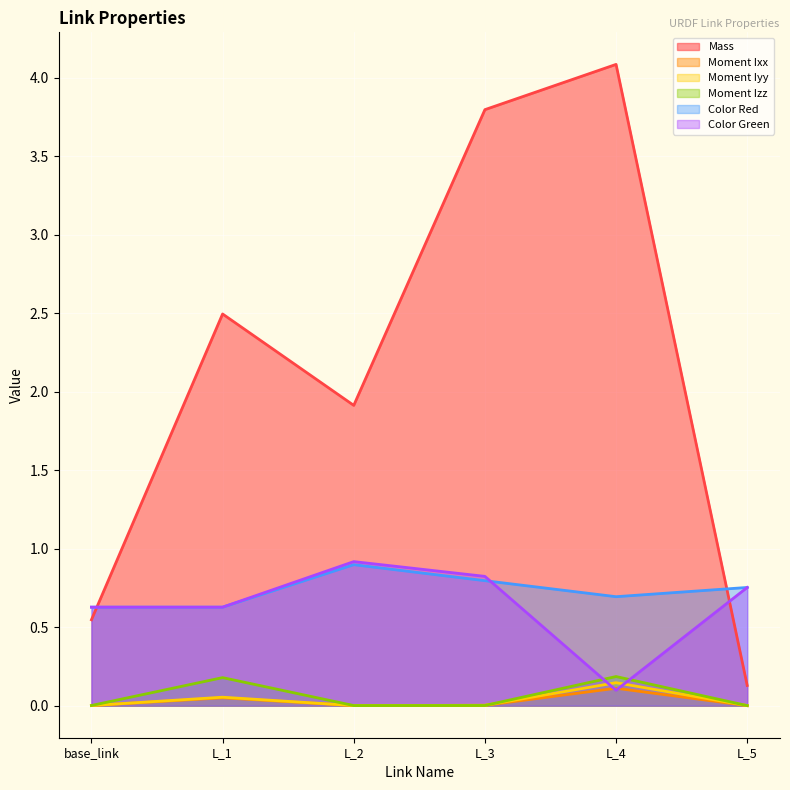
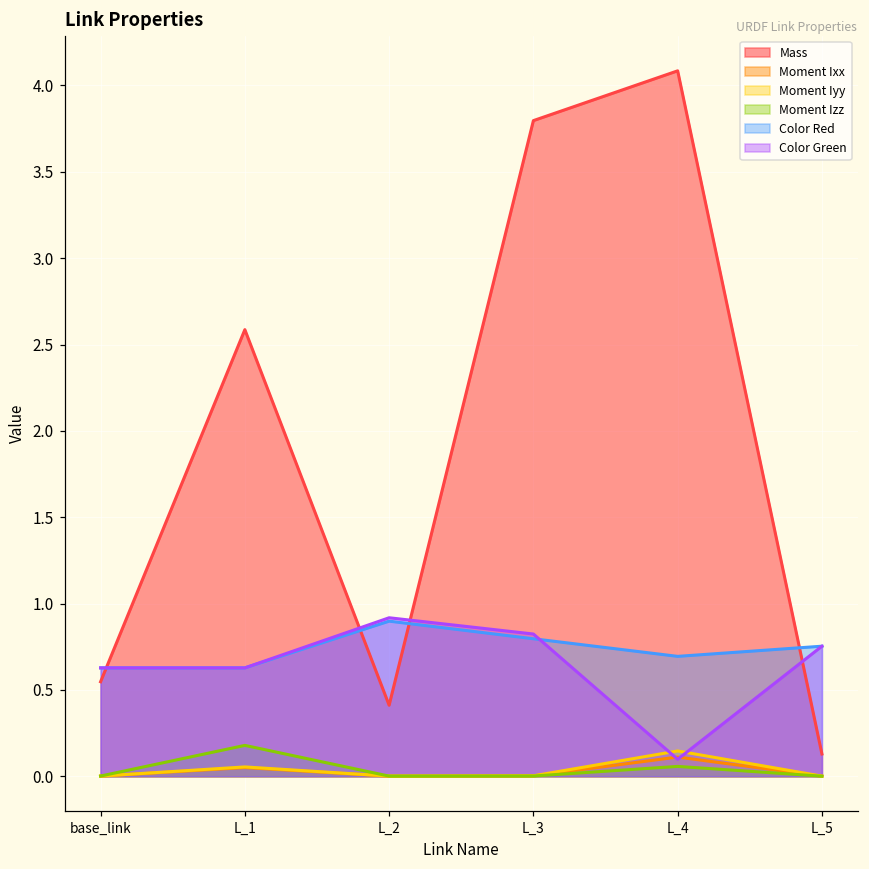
  {
    "Mass": {
      "base_link": 0.55,
-     "L_1": 2.50,
-     "L_2": 1.91,
+     "L_1": 2.59,
+     "L_2": 0.41,
      "L_3": 3.80,
      "L_4": 4.08,
      "L_5": 0.13
    },
    "Moment Izz": {
      "L_1": 0.18,
-     "L_4": 0.19
+     "L_4": 0.06
    },
    "Color Red": {
      "L_2": 0.90,
      "L_3": 0.80,
      "L_4": 0.69
    },
    "Color Green": {
      "L_2": 0.92,
      "L_3": 0.82
    }
  }
